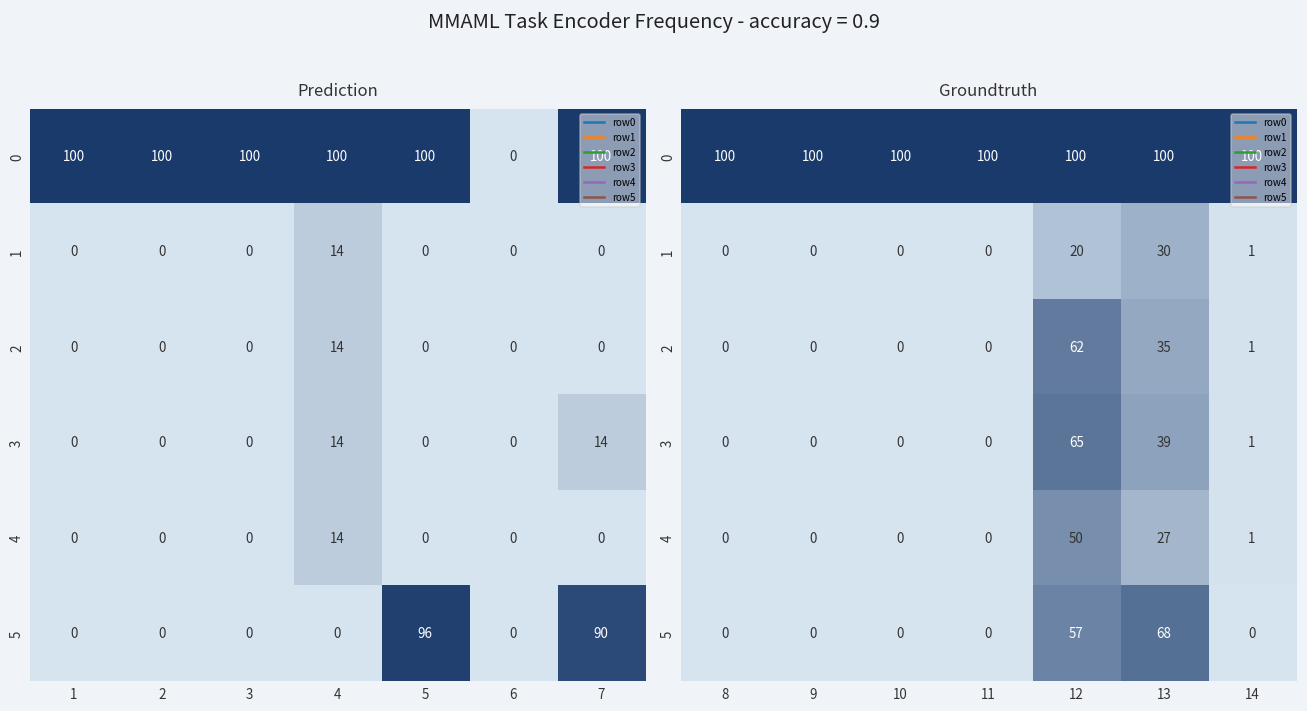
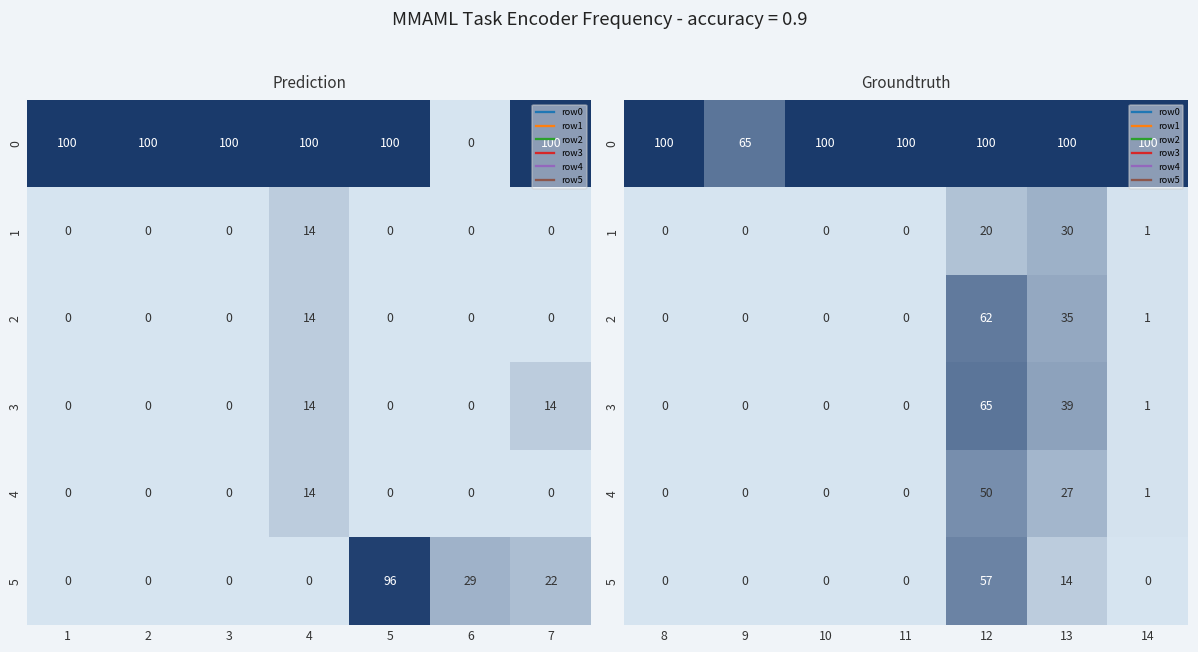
  {
    "Prediction": {
      "0": {
        "1": 100,
        "2": 100,
        "3": 100,
        "4": 100,
        "5": 100,
        "6": 0
      },
      "1": {
        "1": 0,
        "2": 0,
        "3": 0,
        "4": 14,
        "5": 0,
        "6": 0,
        "7": 0
      },
      "2": {
        "1": 0,
        "2": 0,
        "3": 0,
        "4": 14,
        "5": 0,
        "6": 0,
        "7": 0
      },
      "3": {
        "1": 0,
        "2": 0,
        "3": 0,
        "4": 14,
        "5": 0,
        "6": 0,
        "7": 14
      },
      "4": {
        "1": 0,
        "2": 0,
        "3": 0,
        "4": 14,
        "5": 0,
        "6": 0,
        "7": 0
      },
      "5": {
        "1": 0,
        "2": 0,
        "3": 0,
        "4": 0,
        "5": 96,
-       "6": 0,
-       "7": 90
+       "6": 29,
+       "7": 22
      }
    },
    "Groundtruth": {
      "0": {
        "8": 100,
-       "9": 100,
+       "9": 65,
        "10": 100,
        "11": 100,
        "12": 100,
        "13": 100
      },
      "1": {
        "8": 0,
        "9": 0,
        "10": 0,
        "11": 0,
        "12": 20,
        "13": 30,
        "14": 1
      },
      "2": {
        "8": 0,
        "9": 0,
        "10": 0,
        "11": 0,
        "12": 62,
        "13": 35,
        "14": 1
      },
      "3": {
        "8": 0,
        "9": 0,
        "10": 0,
        "11": 0,
        "12": 65,
        "13": 39,
        "14": 1
      },
      "4": {
        "8": 0,
        "9": 0,
        "10": 0,
        "11": 0,
        "12": 50,
        "13": 27,
        "14": 1
      },
      "5": {
        "8": 0,
        "9": 0,
        "10": 0,
        "11": 0,
        "12": 57,
-       "13": 68,
+       "13": 14,
        "14": 0
      }
    }
  }
